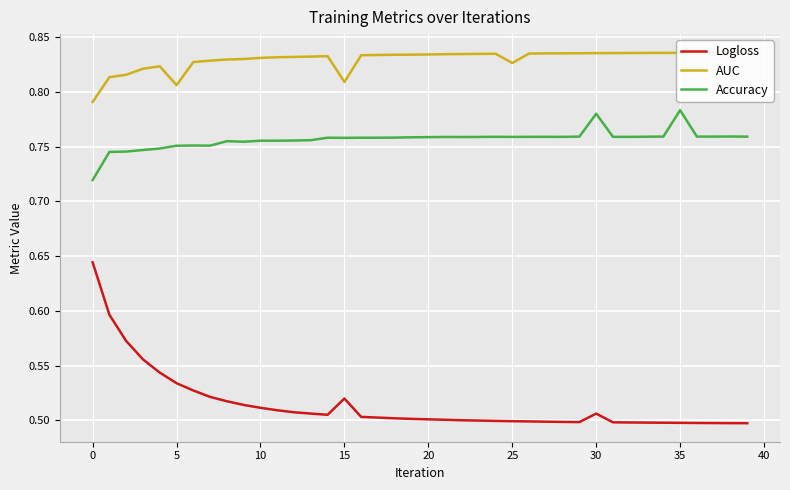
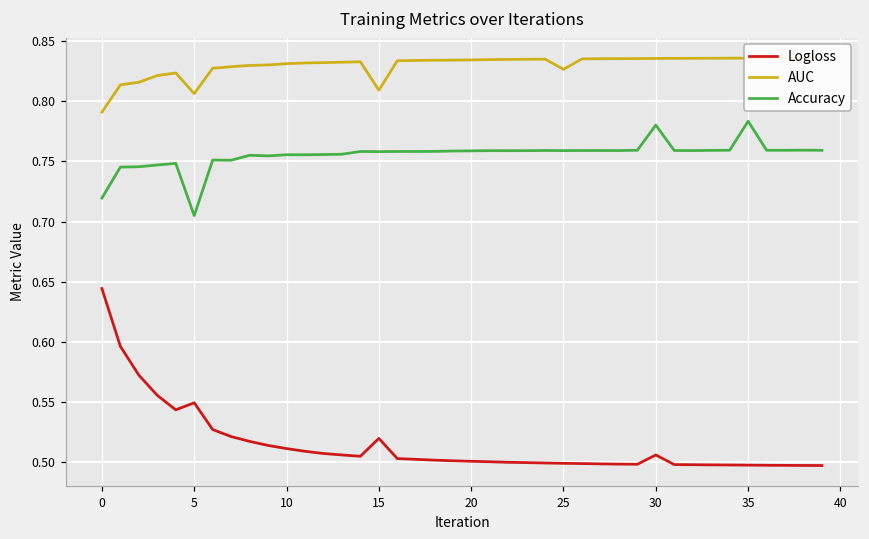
  {
    "Logloss": {
      "0": 0.644,
-     "5": 0.534,
+     "5": 0.549,
      "10": 0.511,
      "15": 0.520,
      "20": 0.501,
      "25": 0.499,
      "30": 0.506,
      "35": 0.498
    },
    "AUC": {
      "0": 0.791,
      "5": 0.806,
      "10": 0.831,
      "15": 0.809,
      "20": 0.834,
      "25": 0.826,
      "30": 0.835
    },
    "Accuracy": {
      "0": 0.719,
-     "5": 0.751,
+     "5": 0.705,
      "10": 0.755,
      "15": 0.758,
      "20": 0.759,
      "25": 0.759,
      "30": 0.780,
      "35": 0.783
    }
  }
